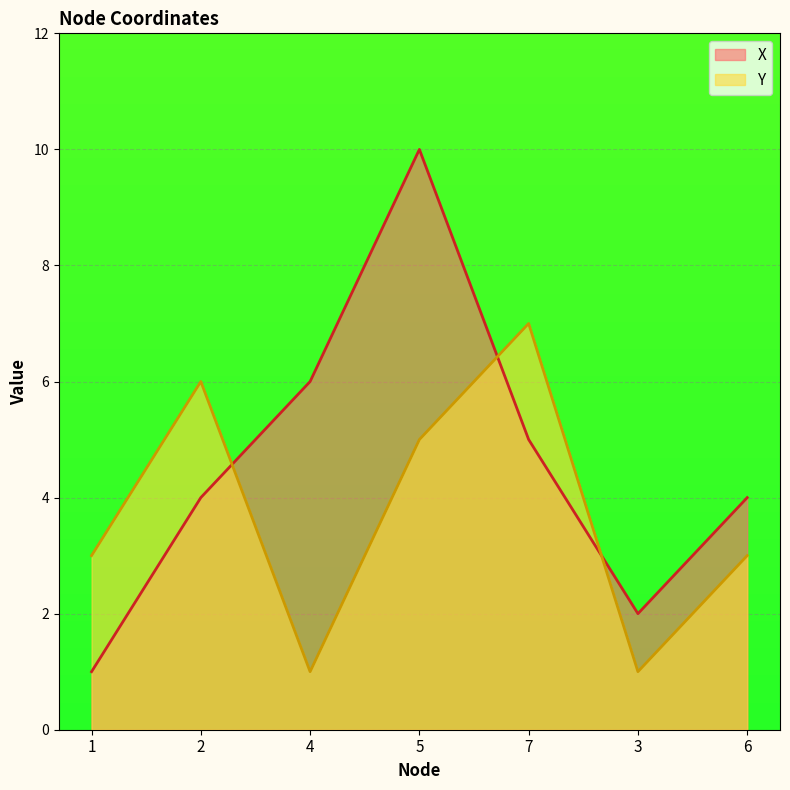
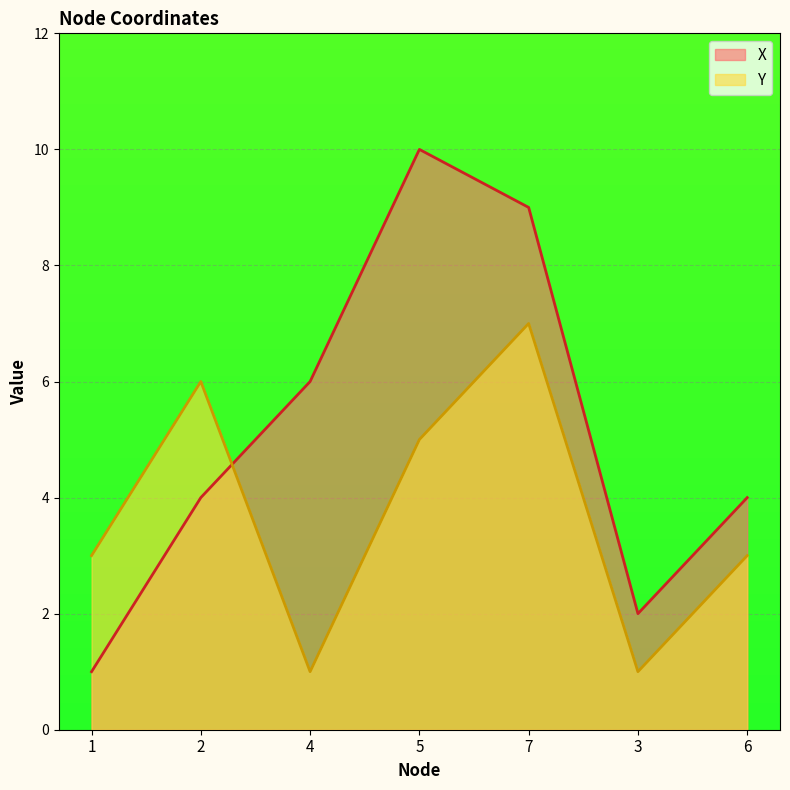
  {
    "X": {
      "1": 1,
      "2": 4,
      "4": 6,
      "5": 10,
-     "7": 5,
+     "7": 9,
      "3": 2,
      "6": 4
    },
    "Y": {
      "1": 3,
      "2": 6,
      "4": 1,
      "5": 5,
      "7": 7,
      "3": 1,
      "6": 3
    }
  }
